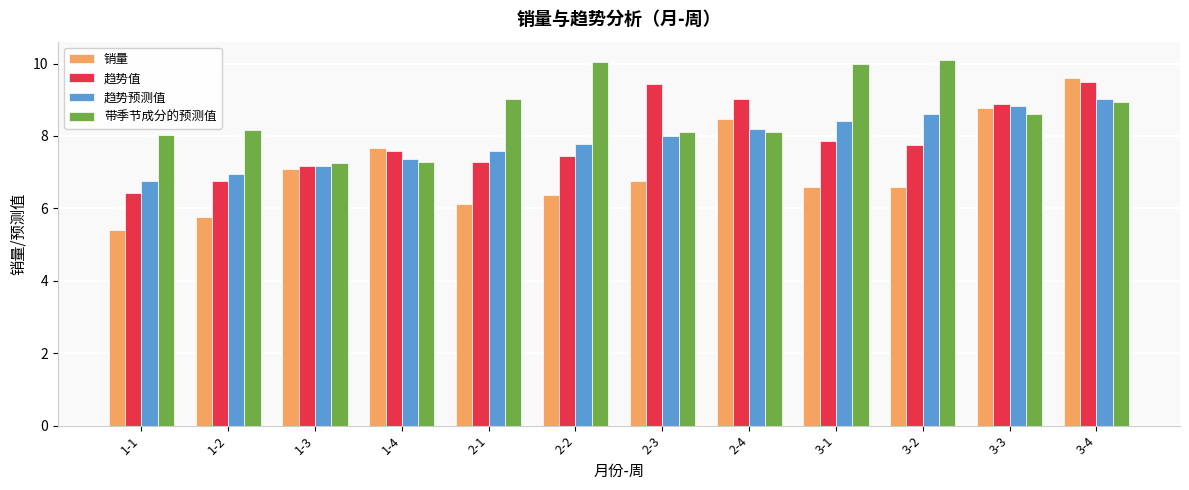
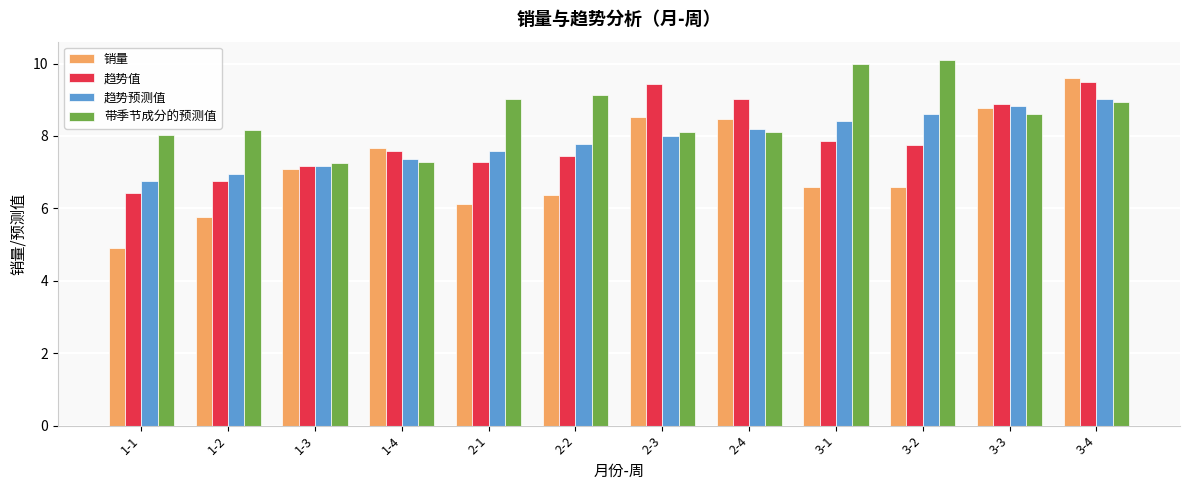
  {
    "销量": {
-     "1-1": 5.4,
+     "1-1": 4.9,
      "1-2": 5.8,
      "1-3": 7.1,
      "1-4": 7.7,
      "2-1": 6.1,
      "2-2": 6.4,
-     "2-3": 6.8,
+     "2-3": 8.5,
      "2-4": 8.5,
      "3-1": 6.6,
      "3-2": 6.6,
      "3-3": 8.8,
      "3-4": 9.6
    },
    "趋势值": {
      "1-1": 6.4,
      "1-2": 6.8,
      "1-3": 7.2,
      "1-4": 7.6,
      "2-1": 7.3,
      "2-2": 7.5,
      "2-3": 9.4,
      "2-4": 9.0,
      "3-1": 7.9,
      "3-2": 7.7,
      "3-3": 8.9,
      "3-4": 9.5
    },
    "趋势预测值": {
      "1-1": 6.8,
      "1-2": 7.0,
      "1-3": 7.2,
      "1-4": 7.4,
      "2-1": 7.6,
      "2-2": 7.8,
      "2-3": 8.0,
      "2-4": 8.2,
      "3-1": 8.4,
      "3-2": 8.6,
      "3-3": 8.8,
      "3-4": 9.0
    },
    "带季节成分的预测值": {
      "1-1": 8.0,
      "1-2": 8.2,
      "1-3": 7.3,
      "1-4": 7.3,
      "2-1": 9.0,
-     "2-2": 10.1,
+     "2-2": 9.1,
      "2-3": 8.1,
      "2-4": 8.1,
      "3-1": 10.0,
      "3-2": 10.1,
      "3-3": 8.6,
      "3-4": 8.9
    }
  }
